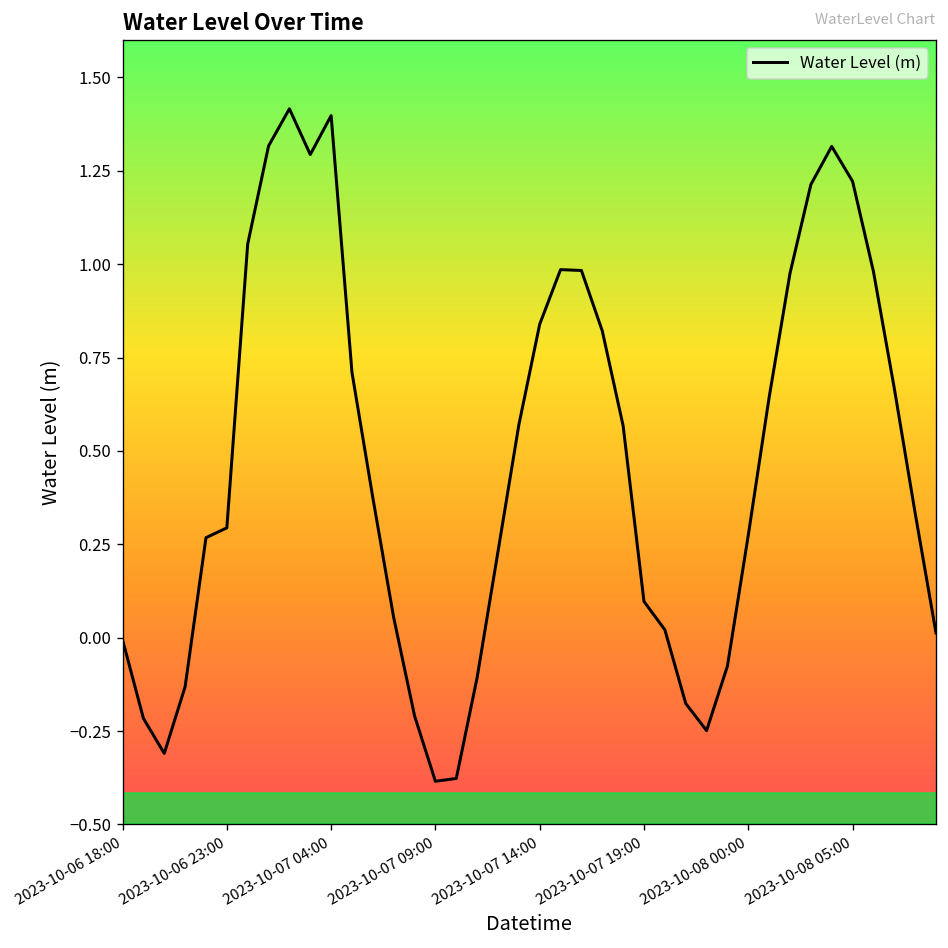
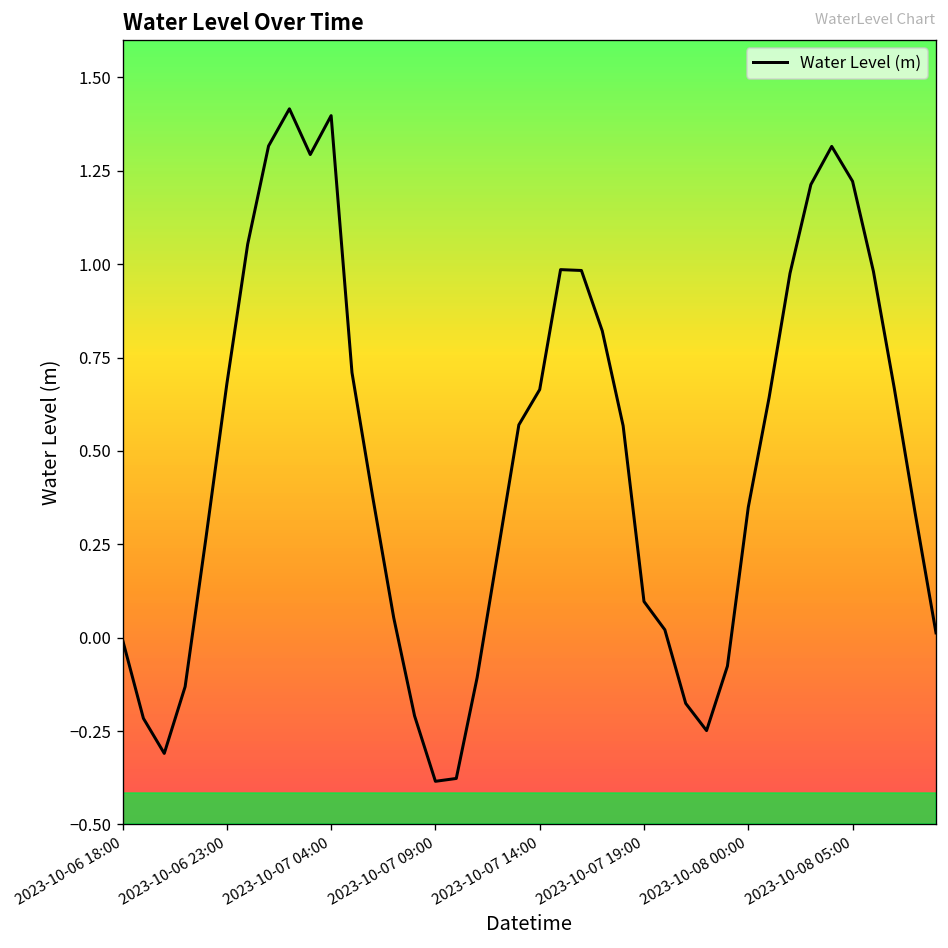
  {
    "2023-10-06 18:00": -0.01,
-   "2023-10-06 23:00": 0.29,
+   "2023-10-06 23:00": 0.68,
    "2023-10-07 04:00": 1.40,
    "2023-10-07 09:00": -0.38,
-   "2023-10-07 14:00": 0.84,
+   "2023-10-07 14:00": 0.66,
    "2023-10-07 19:00": 0.10,
-   "2023-10-08 00:00": 0.27,
+   "2023-10-08 00:00": 0.35,
    "2023-10-08 05:00": 1.22
  }
